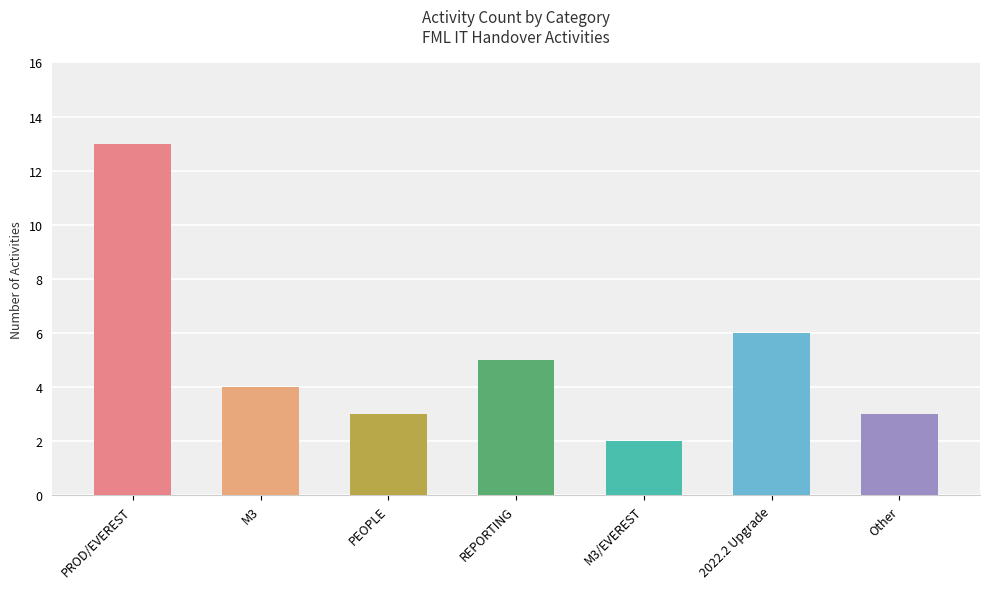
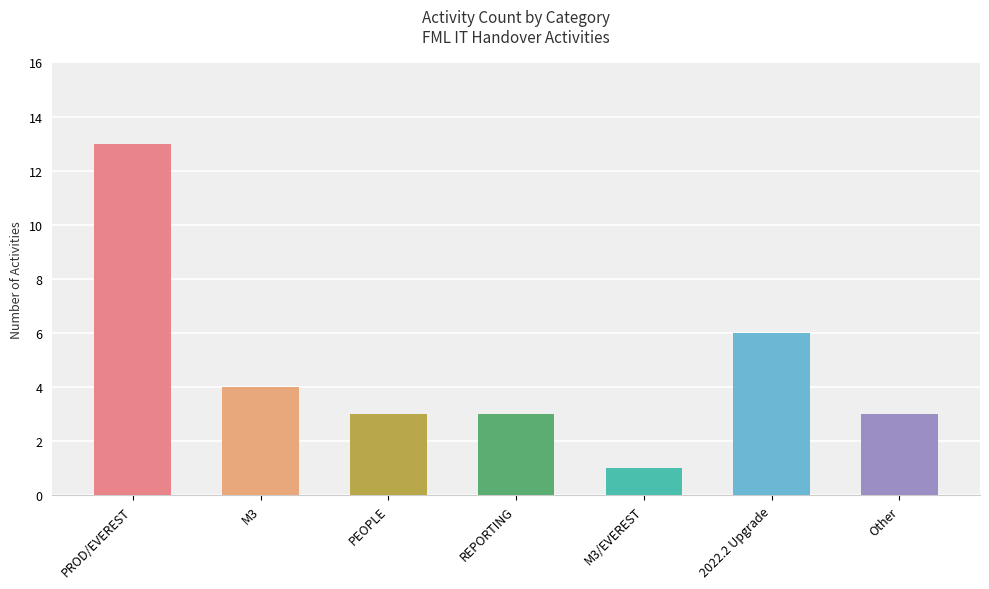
  {
    "PROD/EVEREST": 13,
    "M3": 4,
    "PEOPLE": 3,
-   "REPORTING": 5,
-   "M3/EVEREST": 2,
+   "REPORTING": 3,
+   "M3/EVEREST": 1,
    "2022.2 Upgrade": 6,
    "Other": 3
  }
